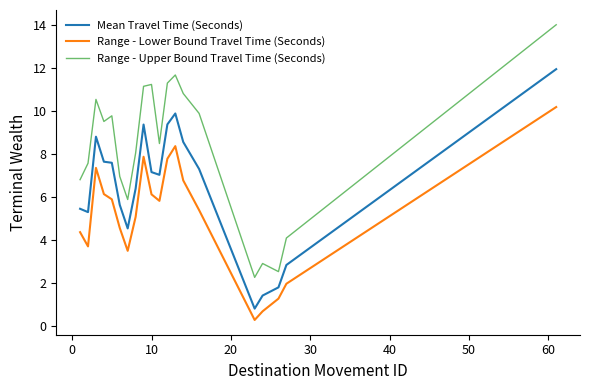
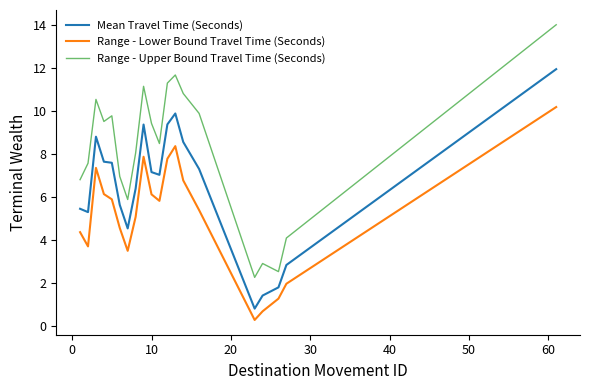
  {
    "Mean Travel Time (Seconds)": {
      "10": 7.2
    },
    "Range - Lower Bound Travel Time (Seconds)": {
      "10": 6.1
    },
    "Range - Upper Bound Travel Time (Seconds)": {
-     "10": 11.2
+     "10": 9.4
    }
  }
